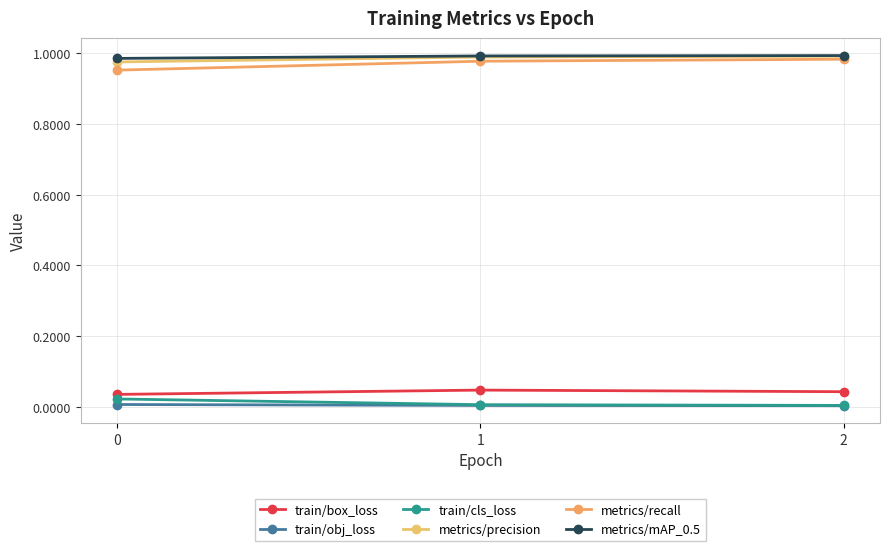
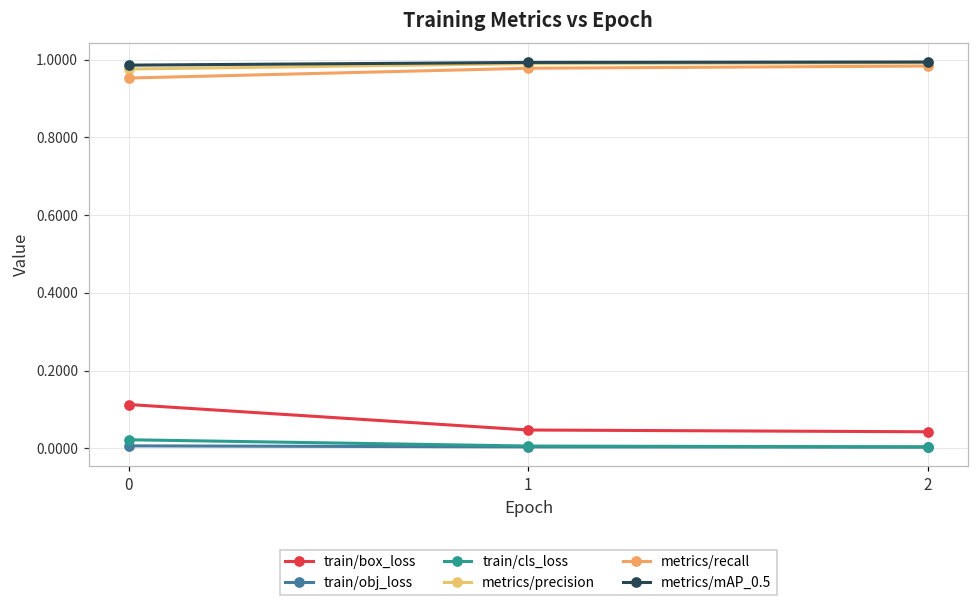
  {
    "train/box_loss": {
-     "0": 0.04,
+     "0": 0.11,
      "1": 0.05,
      "2": 0.04
    },
    "metrics/mAP_0.5": {
      "0": 0.99
    }
  }
